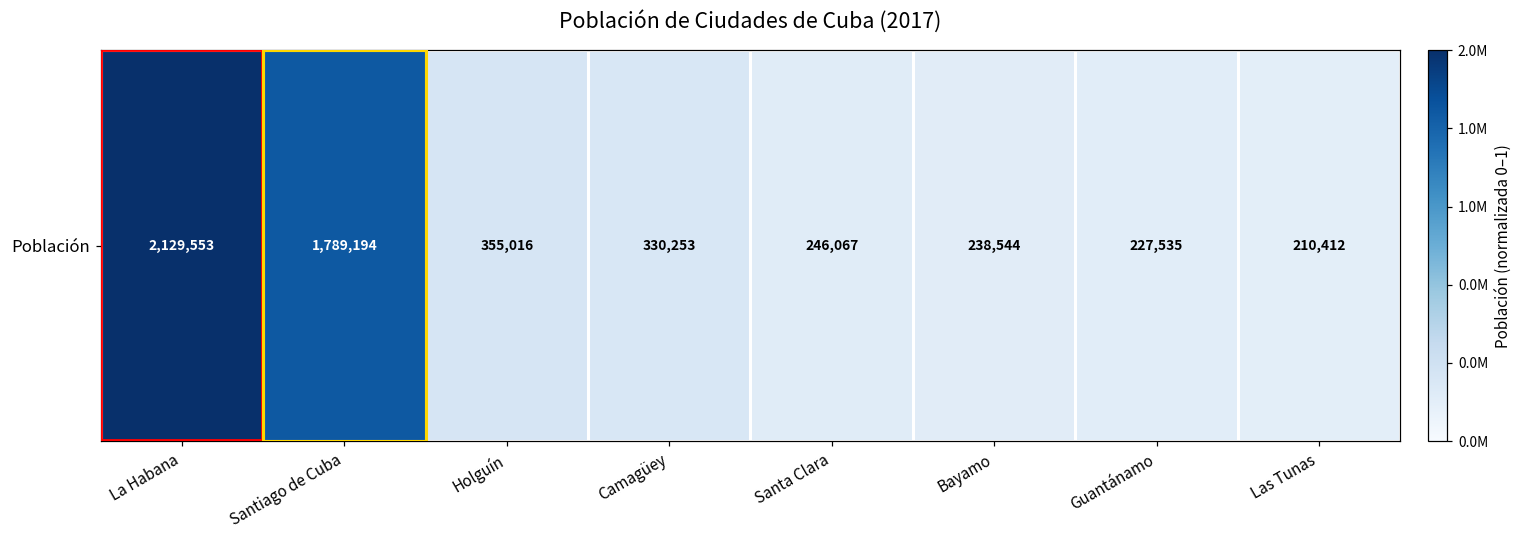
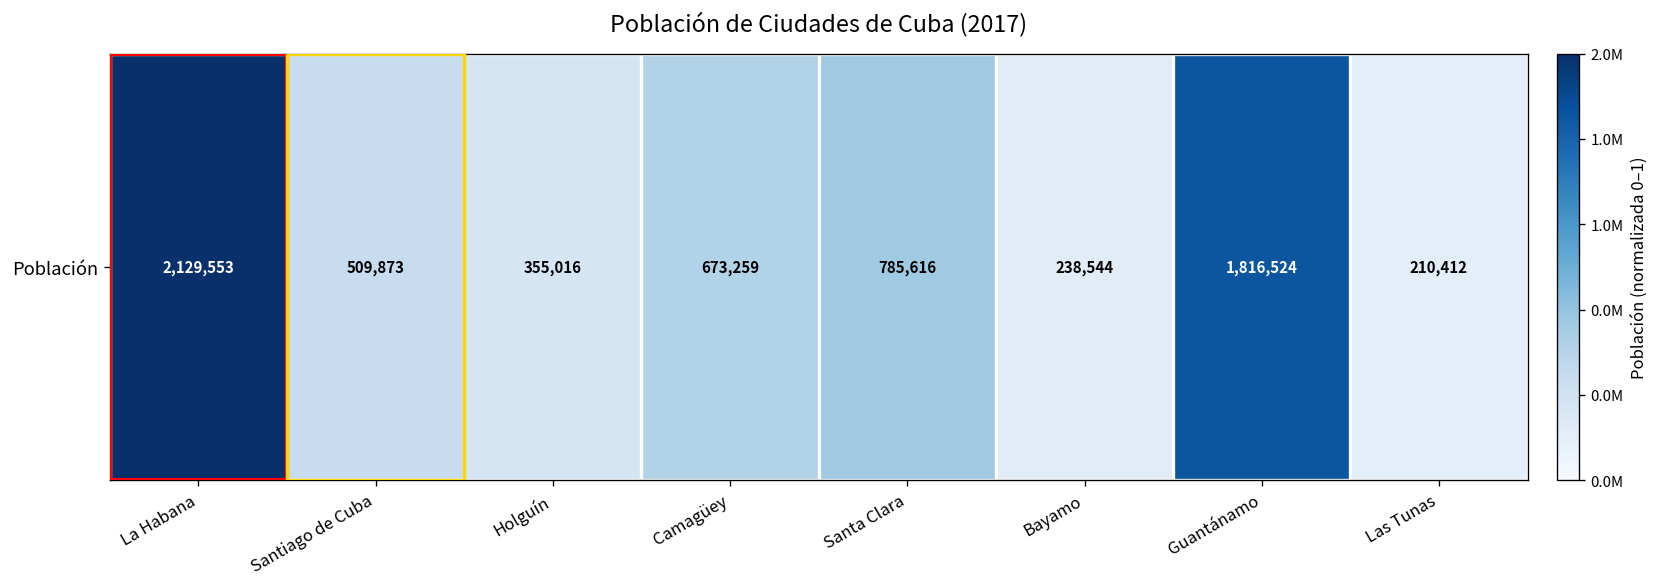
  {
    "Población": {
      "La Habana": "2,129,553",
-     "Santiago de Cuba": "1,789,194",
+     "Santiago de Cuba": "509,873",
      "Holguín": "355,016",
-     "Camagüey": "330,253",
-     "Santa Clara": "246,067",
+     "Camagüey": "673,259",
+     "Santa Clara": "785,616",
      "Bayamo": "238,544",
-     "Guantánamo": "227,535",
+     "Guantánamo": "1,816,524",
      "Las Tunas": "210,412"
    }
  }
